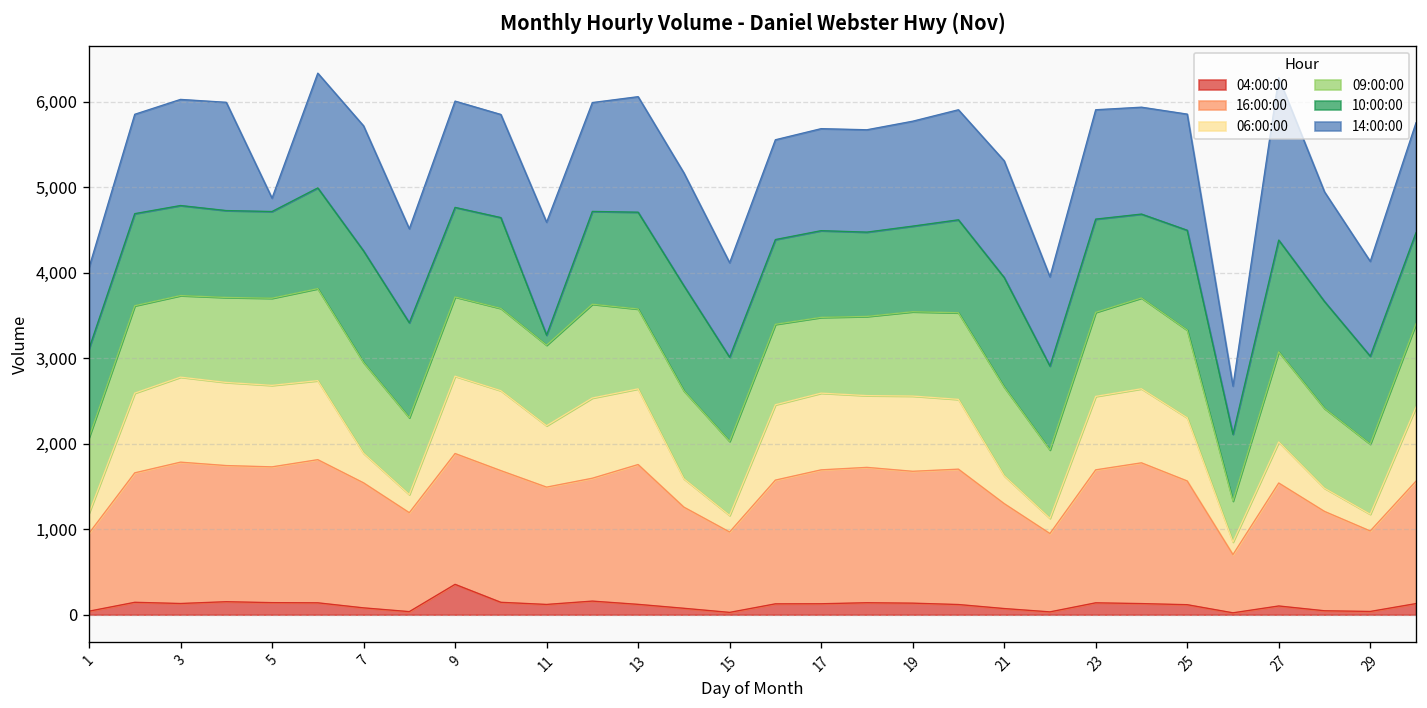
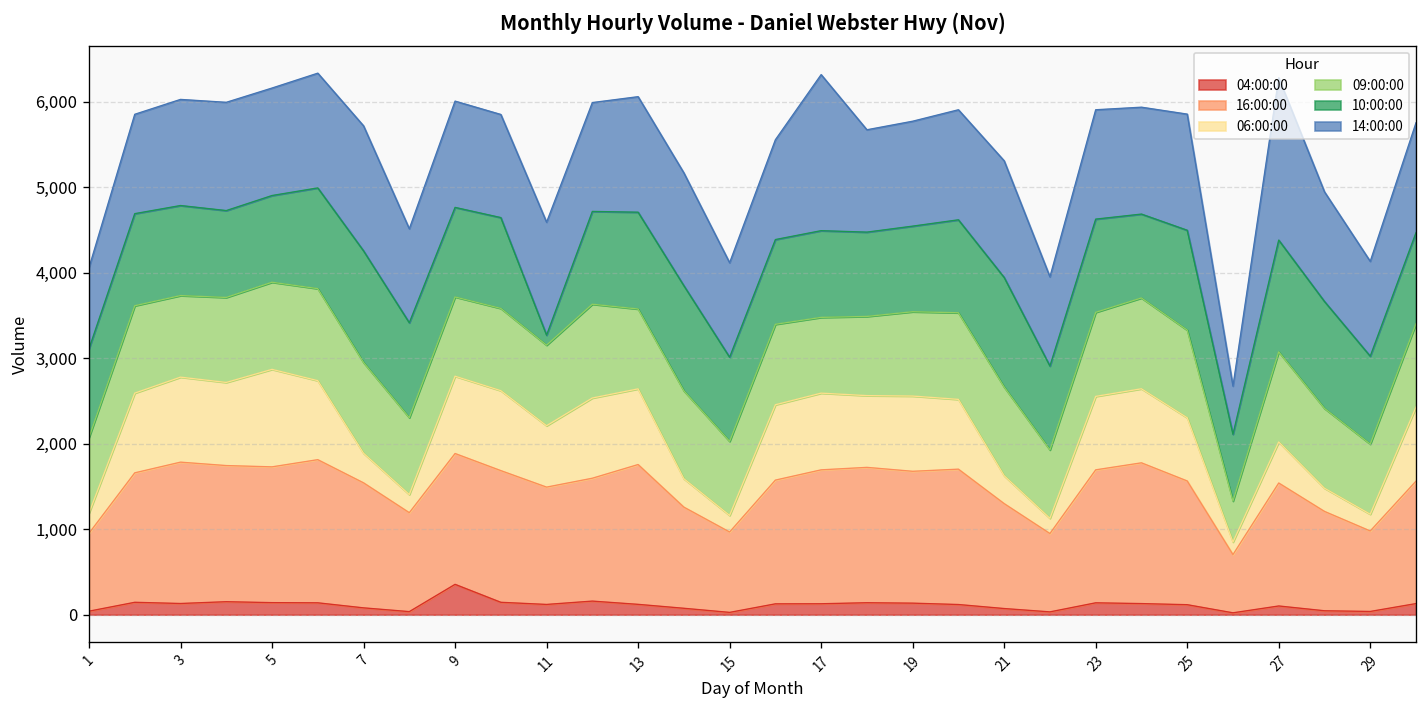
  {
    "04:00:00": {
      "1": "0",
      "3": "100",
      "5": "100",
      "7": "100",
      "9": "400",
      "11": "100",
      "13": "100",
      "15": "0",
      "17": "100",
      "19": "100",
      "21": "100",
      "23": "100",
      "25": "100",
      "27": "100",
      "29": "0"
    },
    "16:00:00": {
      "1": "900",
      "3": "1,700",
      "5": "1,600",
      "7": "1,500",
      "9": "1,500",
      "11": "1,400",
      "13": "1,600",
      "15": "900",
      "17": "1,600",
      "19": "1,500",
      "21": "1,200",
      "23": "1,600",
      "25": "1,400",
      "27": "1,400",
      "29": "900"
    },
    "06:00:00": {
      "1": "200",
      "3": "1,000",
-     "5": "1,000",
+     "5": "1,100",
      "7": "300",
      "9": "900",
      "11": "700",
      "13": "900",
      "15": "200",
      "17": "900",
      "19": "900",
      "21": "300",
      "23": "900",
      "25": "700",
      "27": "500",
      "29": "200"
    },
    "09:00:00": {
      "1": "900",
      "3": "1,000",
      "5": "1,000",
      "7": "1,100",
      "9": "900",
      "11": "900",
      "13": "900",
      "15": "900",
      "17": "900",
      "19": "1,000",
      "21": "1,000",
      "23": "1,000",
      "25": "1,000",
      "27": "1,100",
      "29": "800"
    },
    "10:00:00": {
      "1": "1,000",
      "3": "1,100",
      "5": "1,000",
      "7": "1,300",
      "9": "1,000",
      "11": "100",
      "13": "1,100",
      "15": "1,000",
      "17": "1,000",
      "19": "1,000",
      "21": "1,300",
      "23": "1,100",
      "25": "1,200",
      "27": "1,300",
      "29": "1,000"
    },
    "14:00:00": {
      "1": "900",
      "3": "1,200",
-     "5": "200",
+     "5": "1,300",
      "7": "1,500",
      "9": "1,200",
      "11": "1,300",
      "13": "1,400",
      "15": "1,100",
-     "17": "1,200",
+     "17": "1,800",
      "19": "1,200",
      "21": "1,400",
      "23": "1,300",
      "25": "1,400",
      "29": "1,100"
    }
  }
